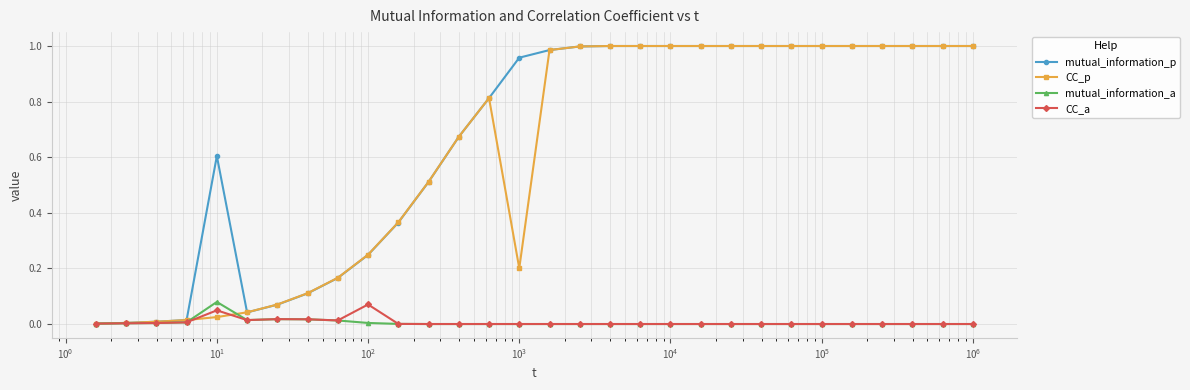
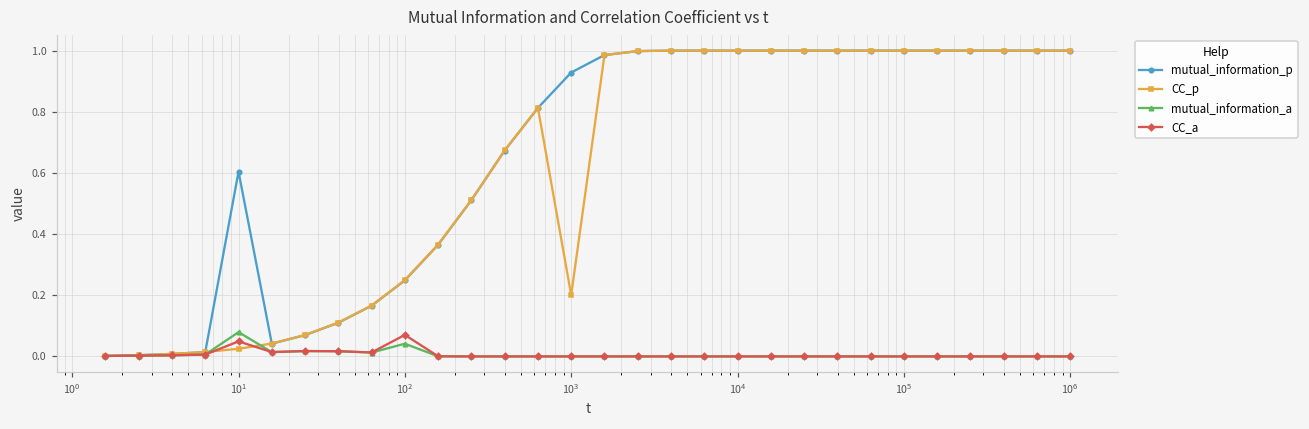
  {
    "mutual_information_p": {
      "10^1": 0.60,
-     "10^3": 0.96
+     "10^3": 0.93
    },
    "CC_p": {
      "10^1": 0.02,
      "10^3": 0.20
    },
    "mutual_information_a": {
      "10^1": 0.08,
-     "10^2": 0.00
+     "10^2": 0.04
    },
    "CC_a": {
      "10^1": 0.05,
      "10^2": 0.07
    }
  }
